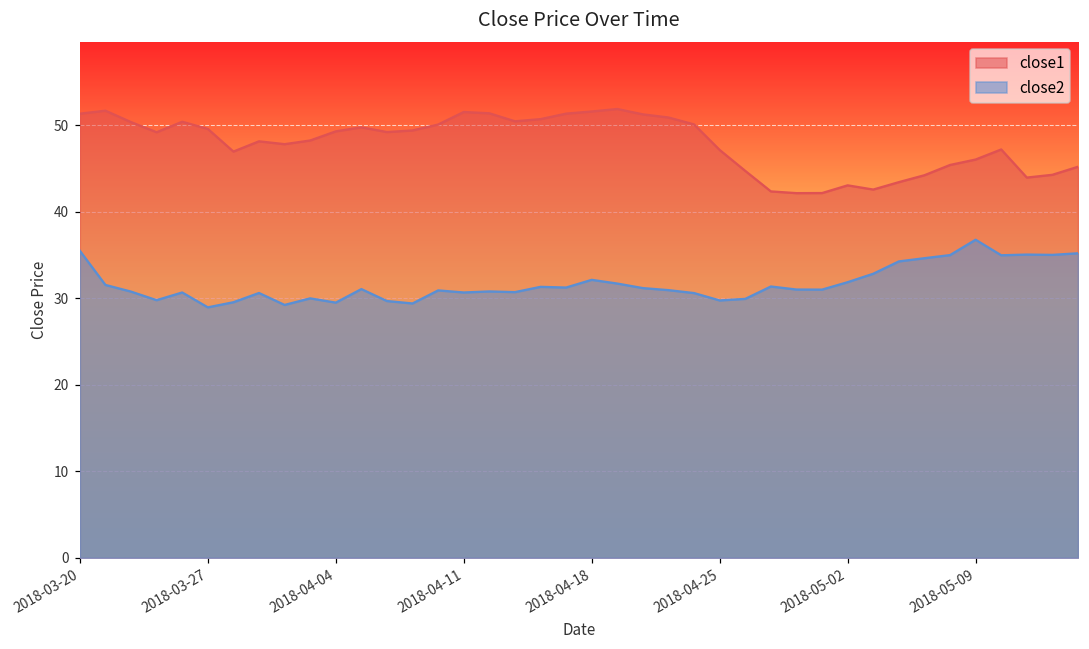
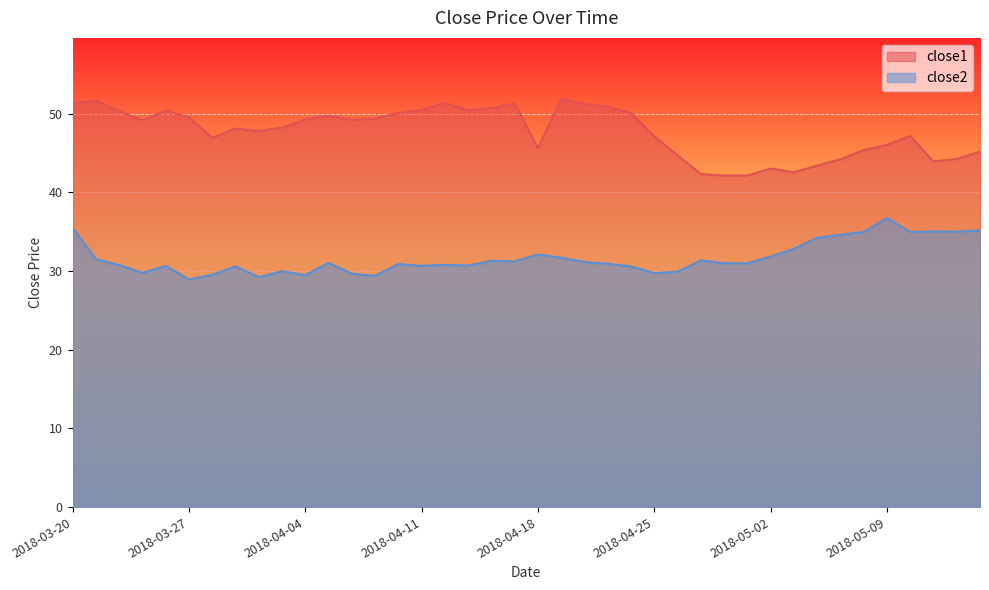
  {
    "close1": {
      "2018-03-20": 51,
      "2018-03-27": 50,
      "2018-04-04": 49,
-     "2018-04-11": 52,
-     "2018-04-18": 52,
+     "2018-04-11": 50,
+     "2018-04-18": 46,
      "2018-04-25": 47,
      "2018-05-02": 43,
      "2018-05-09": 46
    },
    "close2": {
      "2018-03-20": 35,
      "2018-03-27": 29,
      "2018-04-04": 29,
      "2018-04-11": 31,
      "2018-04-18": 32,
      "2018-04-25": 30,
      "2018-05-02": 32,
      "2018-05-09": 37
    }
  }
